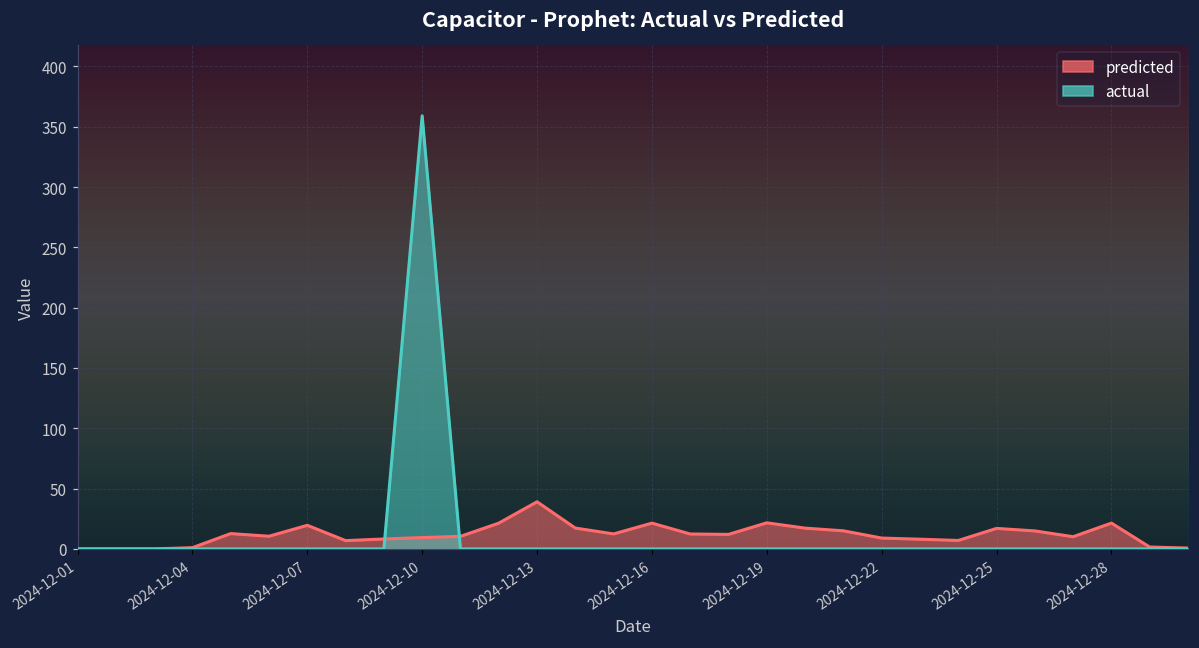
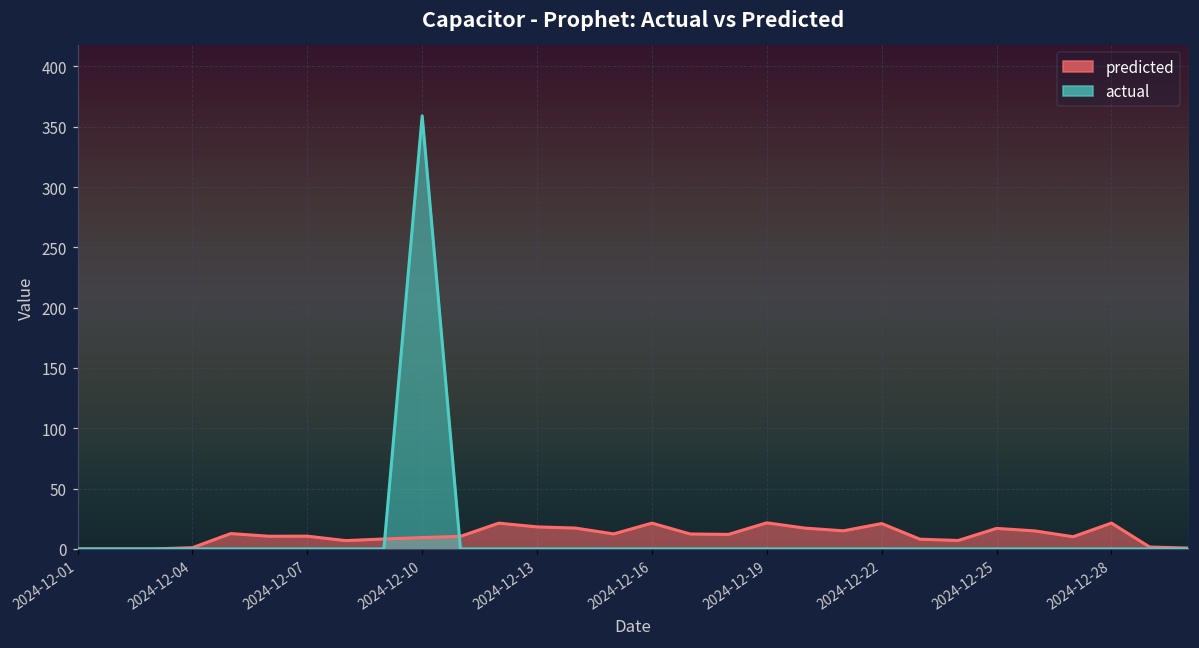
  {
    "predicted": {
-     "2024-12-07": 20,
+     "2024-12-07": 11,
      "2024-12-10": 9,
-     "2024-12-13": 39,
+     "2024-12-13": 18,
      "2024-12-16": 21,
      "2024-12-19": 22,
-     "2024-12-22": 9,
+     "2024-12-22": 21,
      "2024-12-25": 17,
      "2024-12-28": 21
    },
    "actual": {
      "2024-12-07": 0,
      "2024-12-10": 359,
      "2024-12-13": 0,
      "2024-12-16": 0,
      "2024-12-19": 0,
      "2024-12-22": 0,
      "2024-12-25": 0,
      "2024-12-28": 0
    }
  }
